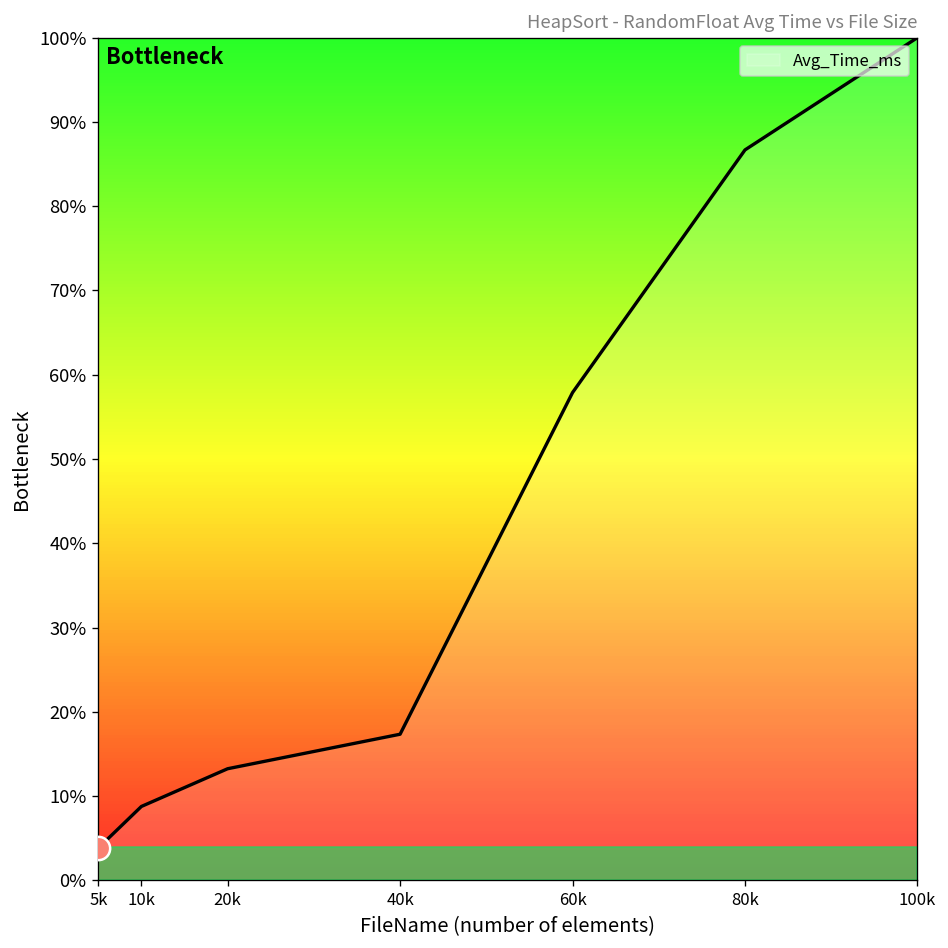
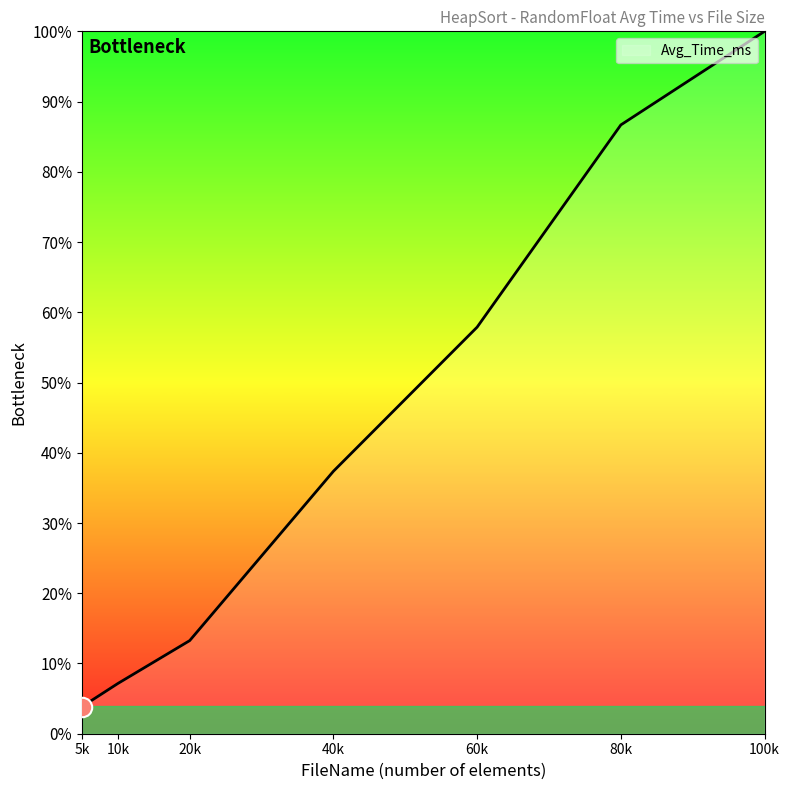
  {
    "Avg_Time_ms": {
-     "10k": "9%",
+     "10k": "7%",
      "20k": "13%",
-     "40k": "17%",
+     "40k": "37%",
      "60k": "58%",
      "80k": "87%",
      "100k": "100%"
    }
  }
